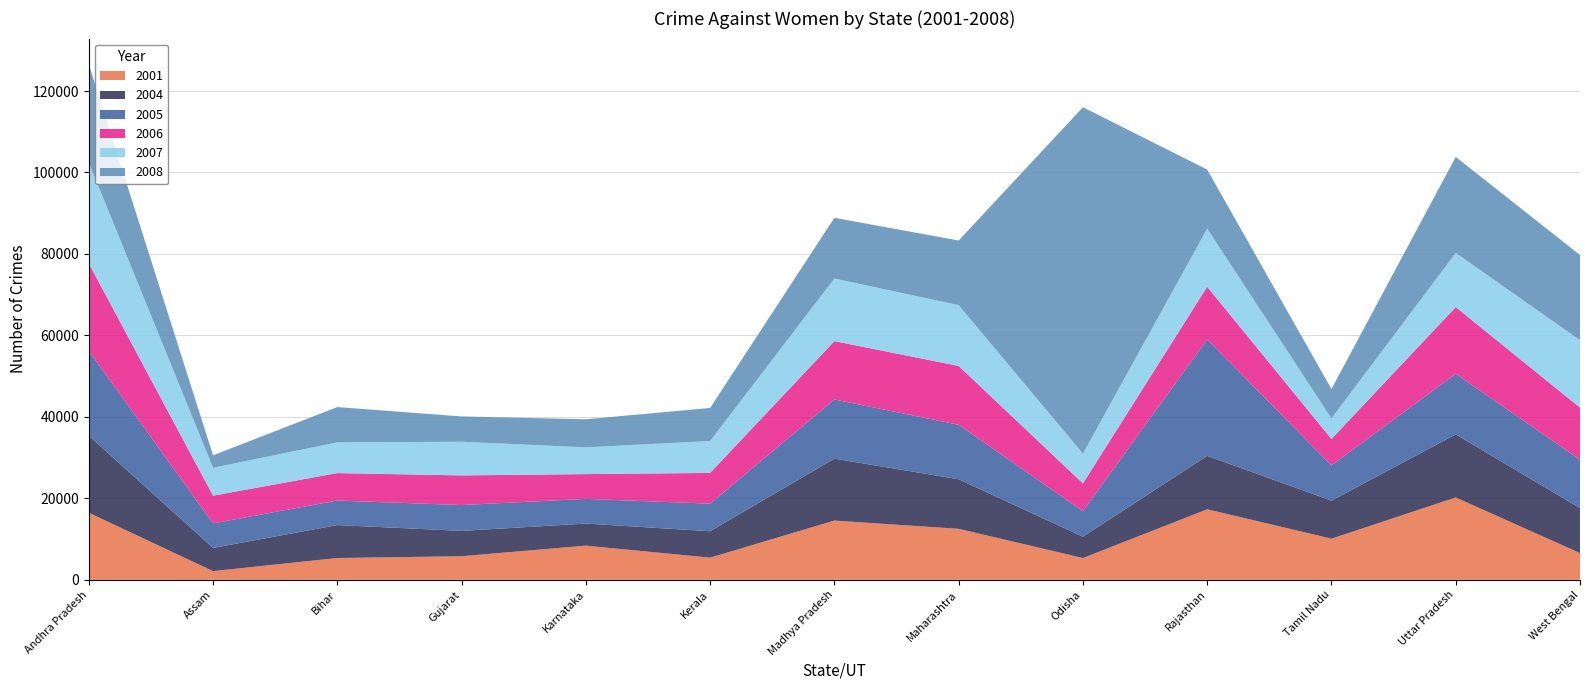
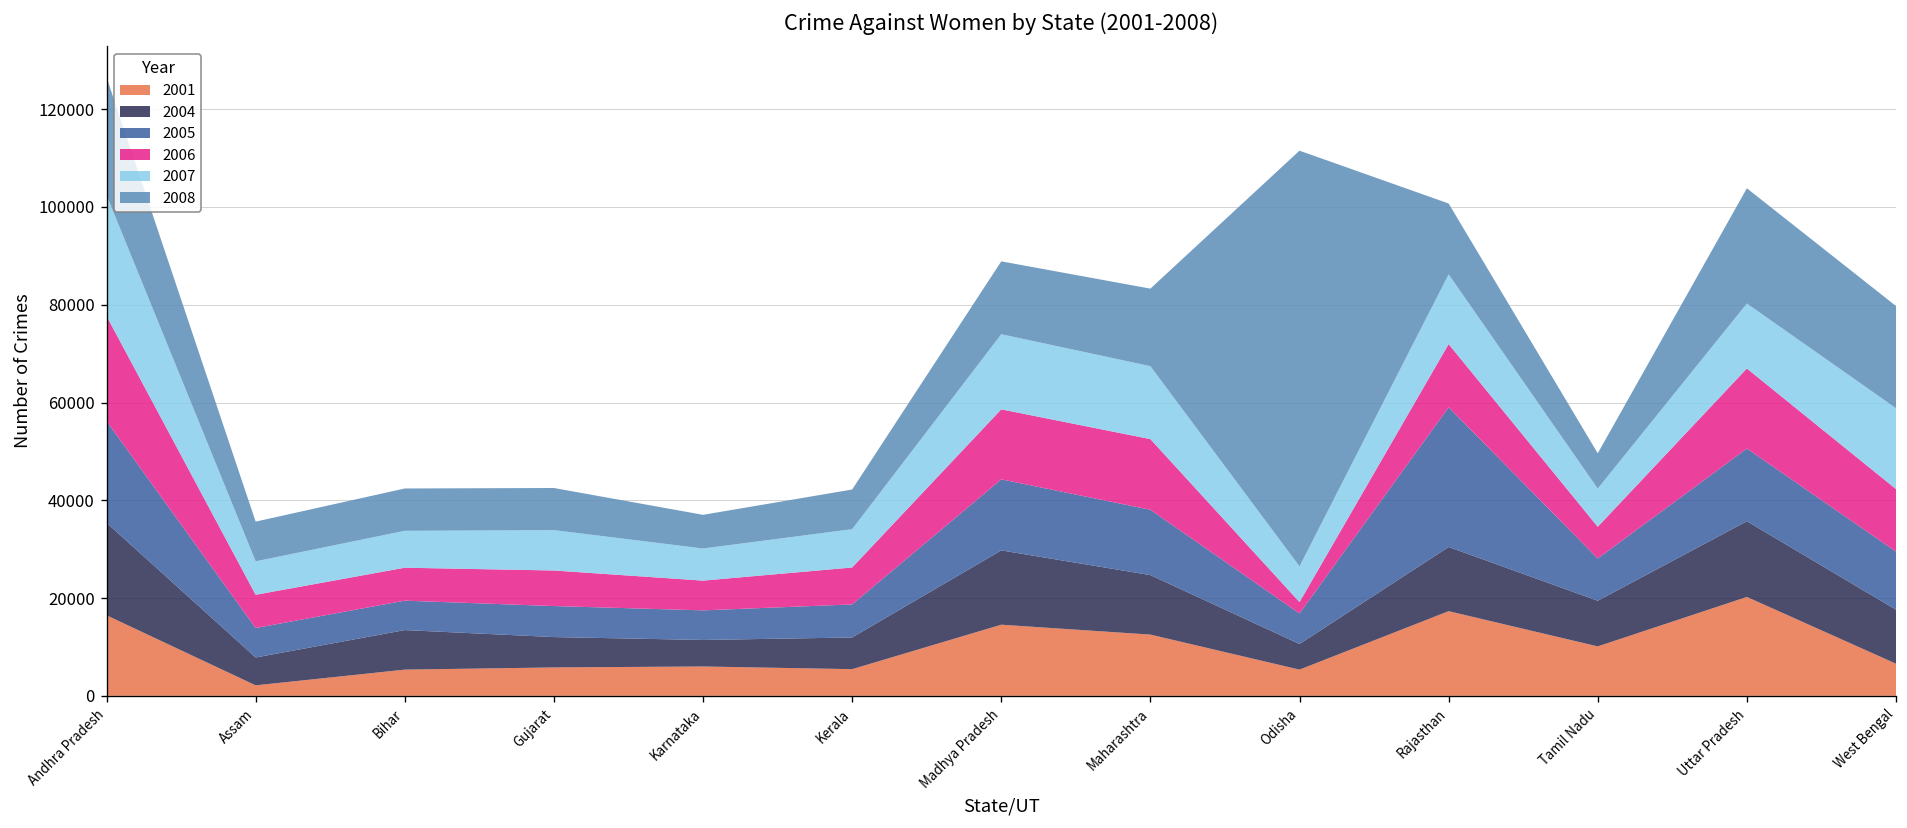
  {
    "2001": {
      "Andhra Pradesh": 16000,
      "Assam": 2000,
      "Bihar": 5000,
      "Gujarat": 6000,
-     "Karnataka": 8000,
+     "Karnataka": 6000,
      "Kerala": 5000,
      "Madhya Pradesh": 15000,
      "Maharashtra": 13000,
      "Odisha": 5000,
      "Rajasthan": 17000,
      "Tamil Nadu": 10000,
      "Uttar Pradesh": 20000,
      "West Bengal": 7000
    },
    "2004": {
      "Andhra Pradesh": 19000,
      "Assam": 6000,
      "Bihar": 8000,
      "Gujarat": 6000,
      "Karnataka": 5000,
      "Kerala": 6000,
      "Madhya Pradesh": 15000,
      "Maharashtra": 12000,
      "Odisha": 5000,
      "Rajasthan": 13000,
      "Tamil Nadu": 9000,
      "Uttar Pradesh": 15000,
      "West Bengal": 11000
    },
    "2005": {
      "Andhra Pradesh": 21000,
      "Assam": 6000,
      "Bihar": 6000,
      "Gujarat": 6000,
      "Karnataka": 6000,
      "Kerala": 7000,
      "Madhya Pradesh": 15000,
      "Maharashtra": 13000,
      "Odisha": 6000,
      "Rajasthan": 29000,
      "Tamil Nadu": 9000,
      "Uttar Pradesh": 15000,
      "West Bengal": 12000
    },
    "2006": {
      "Andhra Pradesh": 21000,
      "Assam": 7000,
      "Bihar": 7000,
      "Gujarat": 7000,
      "Karnataka": 6000,
      "Kerala": 8000,
      "Madhya Pradesh": 14000,
      "Maharashtra": 14000,
-     "Odisha": 7000,
+     "Odisha": 2000,
      "Rajasthan": 13000,
      "Tamil Nadu": 6000,
      "Uttar Pradesh": 16000,
      "West Bengal": 13000
    },
    "2007": {
      "Andhra Pradesh": 25000,
      "Assam": 7000,
      "Bihar": 8000,
      "Gujarat": 8000,
      "Karnataka": 7000,
      "Kerala": 8000,
      "Madhya Pradesh": 15000,
      "Maharashtra": 15000,
      "Odisha": 7000,
      "Rajasthan": 14000,
-     "Tamil Nadu": 5000,
+     "Tamil Nadu": 8000,
      "Uttar Pradesh": 13000,
      "West Bengal": 17000
    },
    "2008": {
      "Andhra Pradesh": 24000,
-     "Assam": 3000,
+     "Assam": 8000,
      "Bihar": 9000,
-     "Gujarat": 6000,
+     "Gujarat": 9000,
      "Karnataka": 7000,
      "Kerala": 8000,
      "Madhya Pradesh": 15000,
      "Maharashtra": 16000,
      "Odisha": 85000,
      "Rajasthan": 14000,
      "Tamil Nadu": 7000,
      "Uttar Pradesh": 24000,
      "West Bengal": 21000
    }
  }
